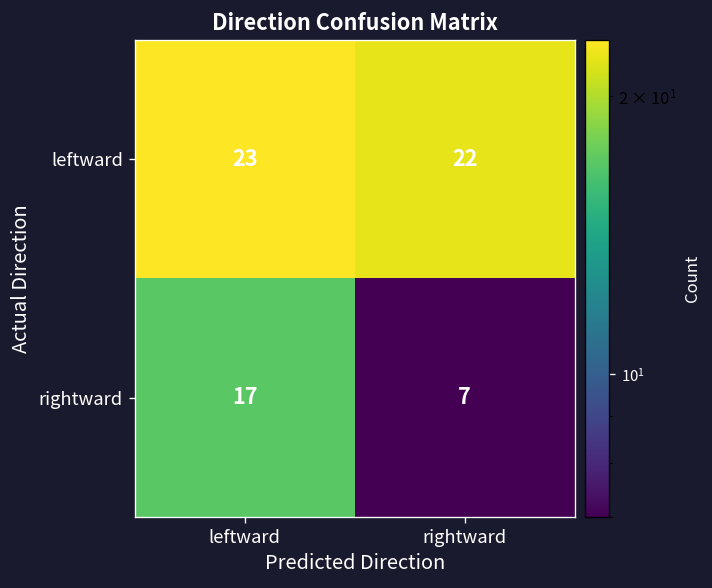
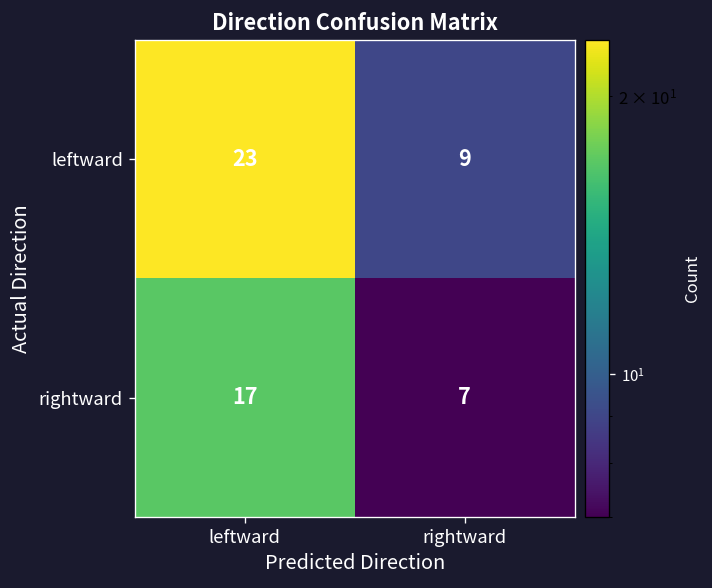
  {
    "leftward": {
      "leftward": 23,
-     "rightward": 22
+     "rightward": 9
    },
    "rightward": {
      "leftward": 17,
      "rightward": 7
    }
  }
